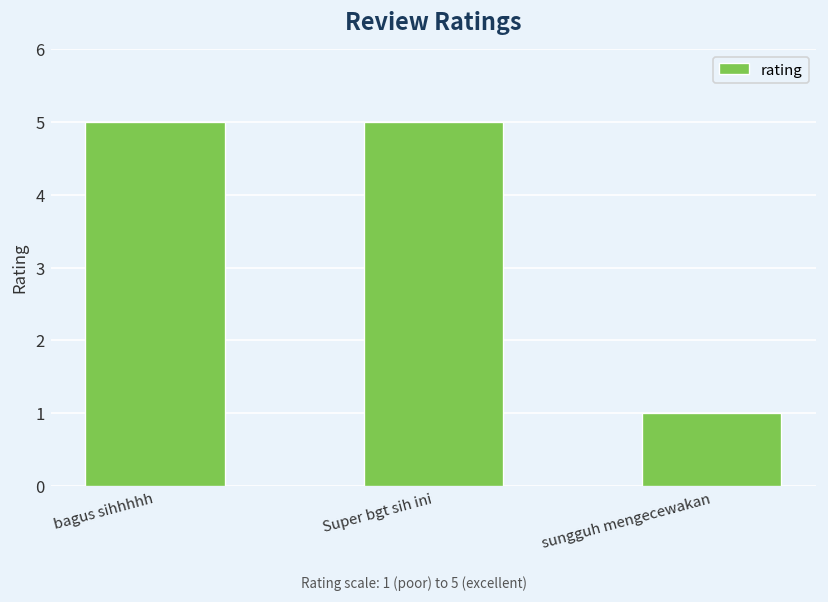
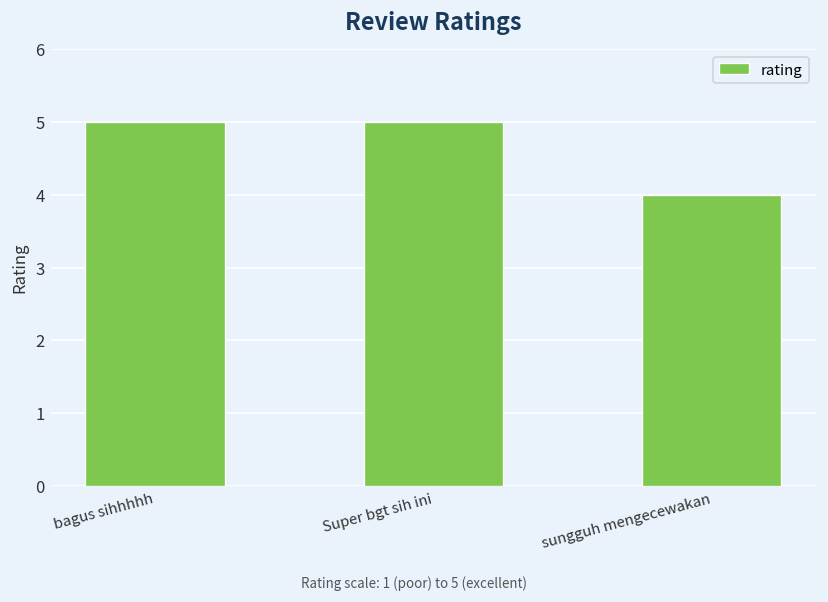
  {
    "bagus sihhhhh": 5,
    "Super bgt sih ini": 5,
-   "sungguh mengecewakan": 1
+   "sungguh mengecewakan": 4
  }
